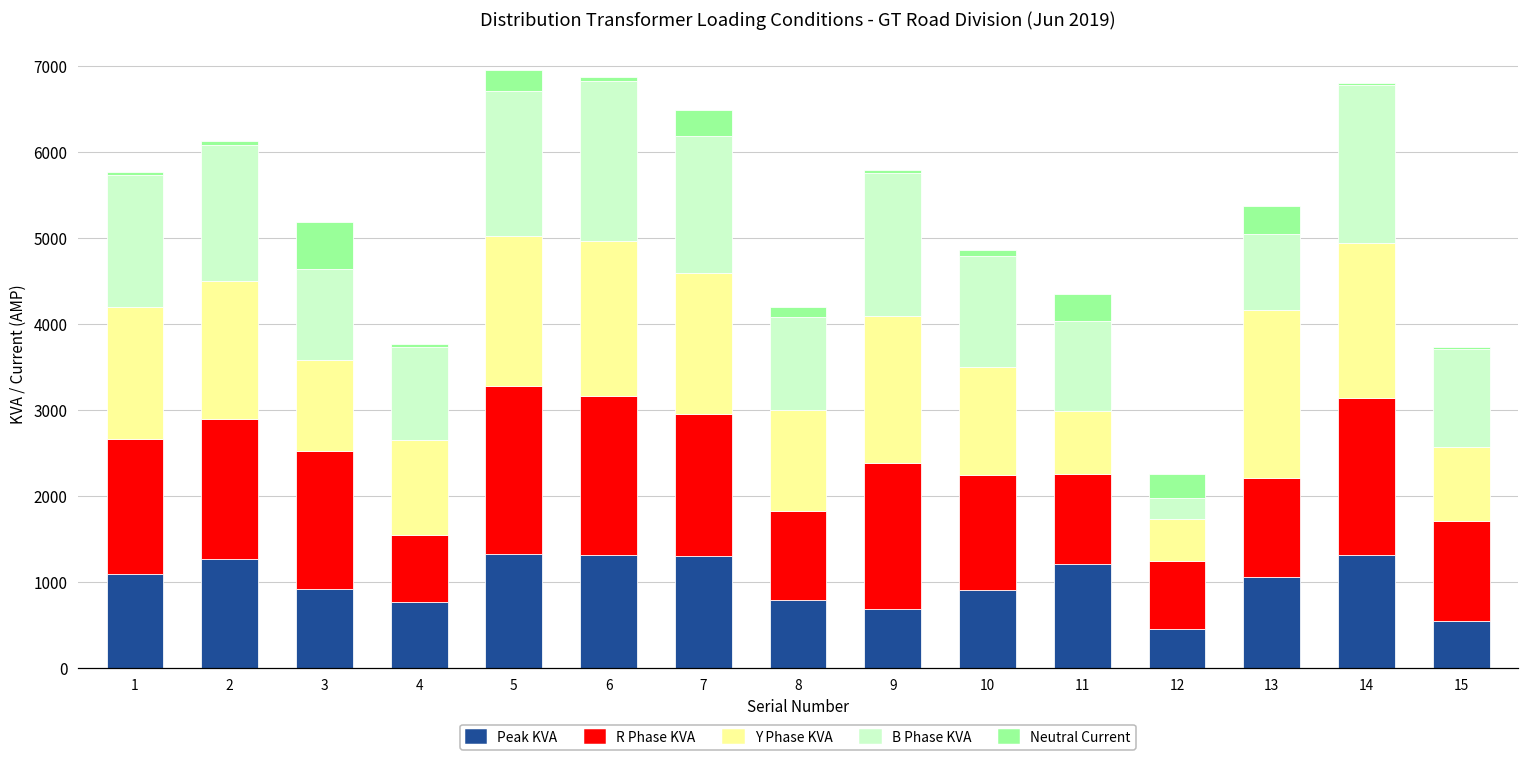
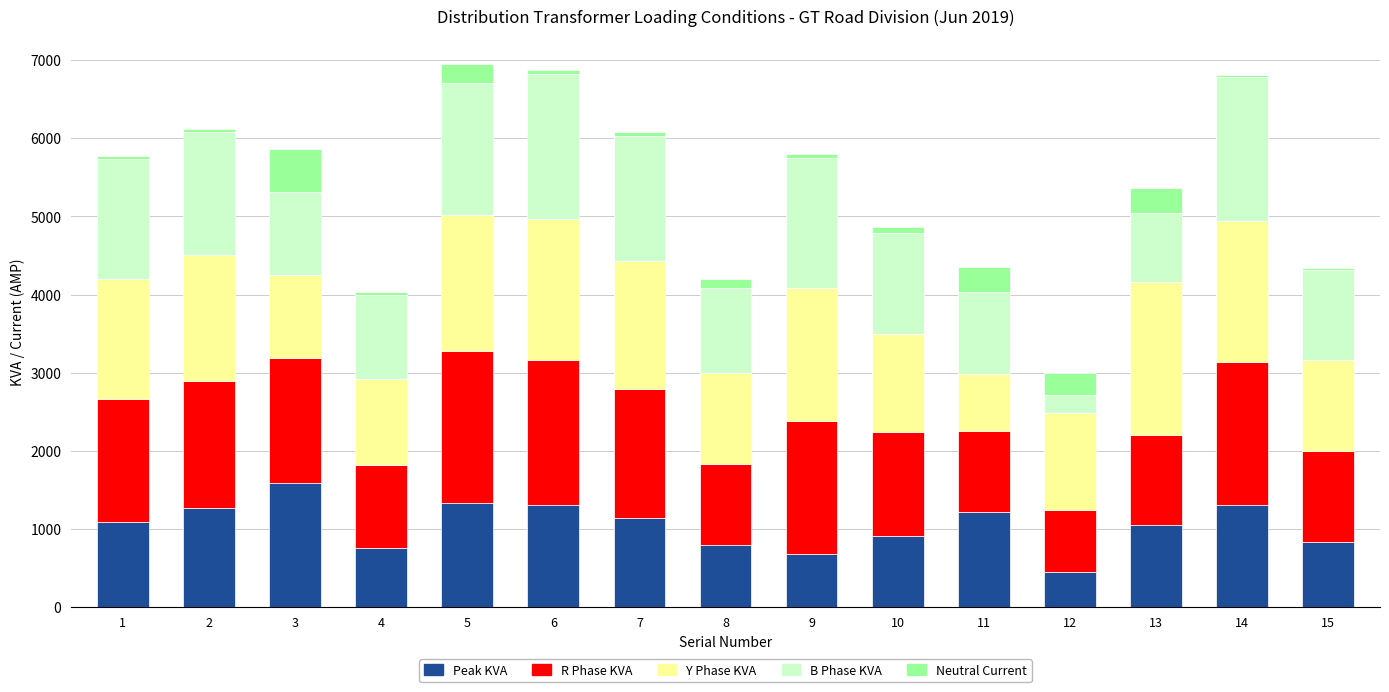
  {
    "Peak KVA": {
      "1": 1100,
      "2": 1300,
-     "3": 900,
+     "3": 1600,
      "4": 800,
      "5": 1300,
      "6": 1300,
-     "7": 1300,
+     "7": 1100,
      "8": 800,
      "9": 700,
      "10": 900,
      "11": 1200,
      "12": 400,
      "13": 1100,
      "14": 1300,
-     "15": 500
+     "15": 800
    },
    "R Phase KVA": {
      "1": 1600,
      "2": 1600,
      "3": 1600,
-     "4": 800,
+     "4": 1100,
      "5": 2000,
      "6": 1800,
      "7": 1700,
      "8": 1000,
      "9": 1700,
      "10": 1300,
      "11": 1000,
      "12": 800,
      "13": 1200,
      "14": 1800,
      "15": 1200
    },
    "Y Phase KVA": {
      "1": 1500,
      "2": 1600,
      "3": 1100,
      "4": 1100,
      "5": 1700,
      "6": 1800,
      "7": 1600,
      "8": 1200,
      "9": 1700,
      "10": 1300,
      "11": 700,
-     "12": 500,
+     "12": 1200,
      "13": 2000,
      "14": 1800,
-     "15": 900
+     "15": 1200
    },
    "B Phase KVA": {
      "1": 1500,
      "2": 1600,
      "3": 1100,
      "4": 1100,
      "5": 1700,
      "6": 1900,
      "7": 1600,
      "8": 1100,
      "9": 1700,
      "10": 1300,
      "11": 1100,
      "12": 200,
      "13": 900,
      "14": 1800,
      "15": 1100
    },
    "Neutral Current": {
      "1": 0,
      "2": 0,
      "3": 500,
      "4": 0,
      "5": 200,
      "6": 100,
-     "7": 300,
+     "7": 100,
      "8": 100,
      "9": 0,
      "10": 100,
      "11": 300,
      "12": 300,
      "13": 300
    }
  }
